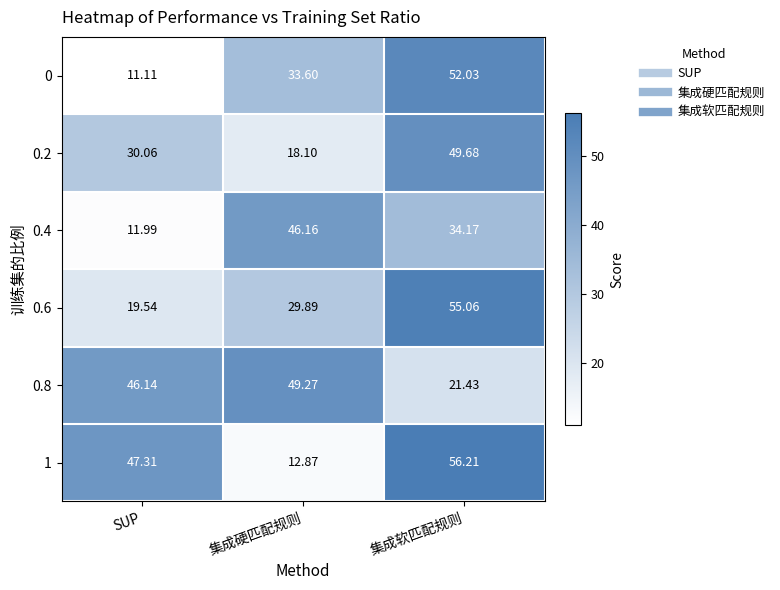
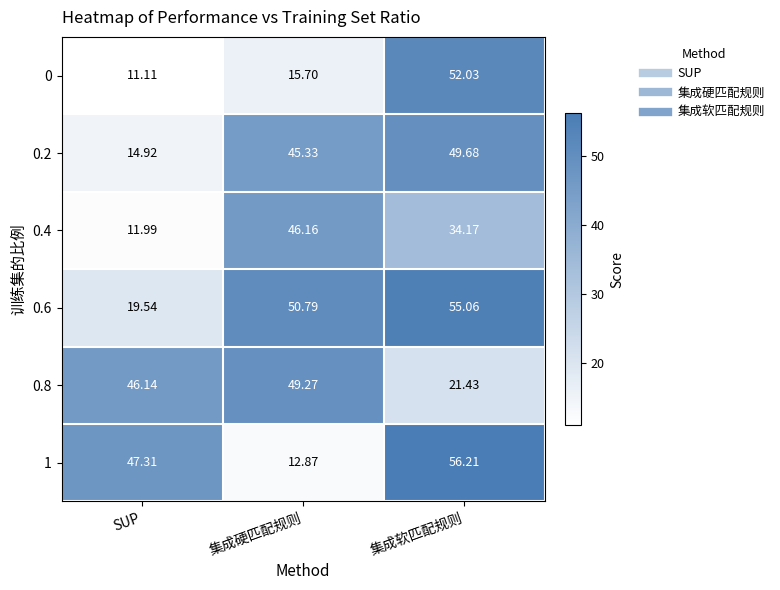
  {
    "0": {
      "SUP": 11.11,
-     "集成硬匹配规则": 33.60,
+     "集成硬匹配规则": 15.70,
      "集成软匹配规则": 52.03
    },
    "0.2": {
-     "SUP": 30.06,
-     "集成硬匹配规则": 18.10,
+     "SUP": 14.92,
+     "集成硬匹配规则": 45.33,
      "集成软匹配规则": 49.68
    },
    "0.4": {
      "SUP": 11.99,
      "集成硬匹配规则": 46.16,
      "集成软匹配规则": 34.17
    },
    "0.6": {
      "SUP": 19.54,
-     "集成硬匹配规则": 29.89,
+     "集成硬匹配规则": 50.79,
      "集成软匹配规则": 55.06
    },
    "0.8": {
      "SUP": 46.14,
      "集成硬匹配规则": 49.27,
      "集成软匹配规则": 21.43
    },
    "1": {
      "SUP": 47.31,
      "集成硬匹配规则": 12.87,
      "集成软匹配规则": 56.21
    }
  }
